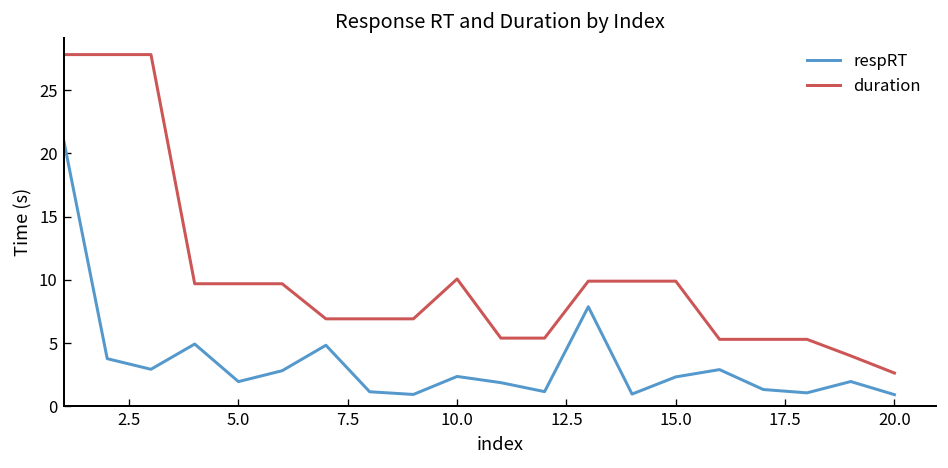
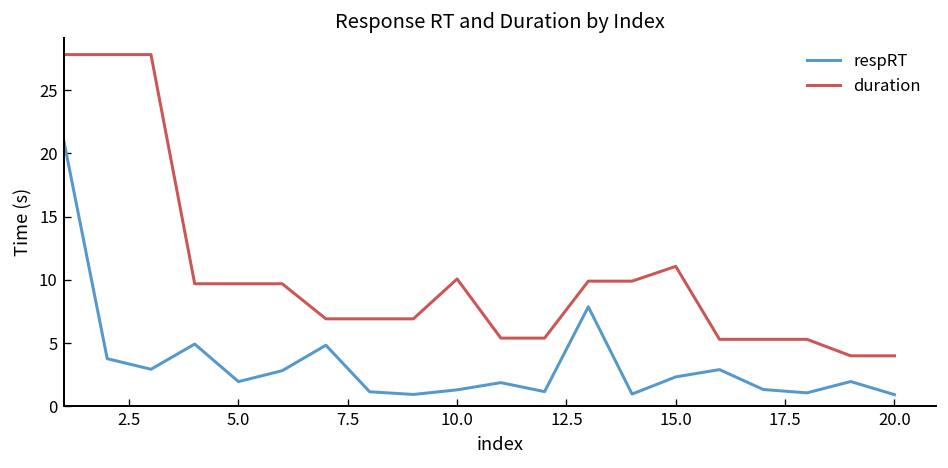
  {
    "respRT": {
      "5.0": 2.0,
-     "10.0": 2.4,
+     "10.0": 1.3,
      "15.0": 2.3,
      "20.0": 0.9
    },
    "duration": {
      "5.0": 9.7,
      "10.0": 10.1,
-     "15.0": 9.9,
-     "20.0": 2.6
+     "15.0": 11.1,
+     "20.0": 4.0
    }
  }
